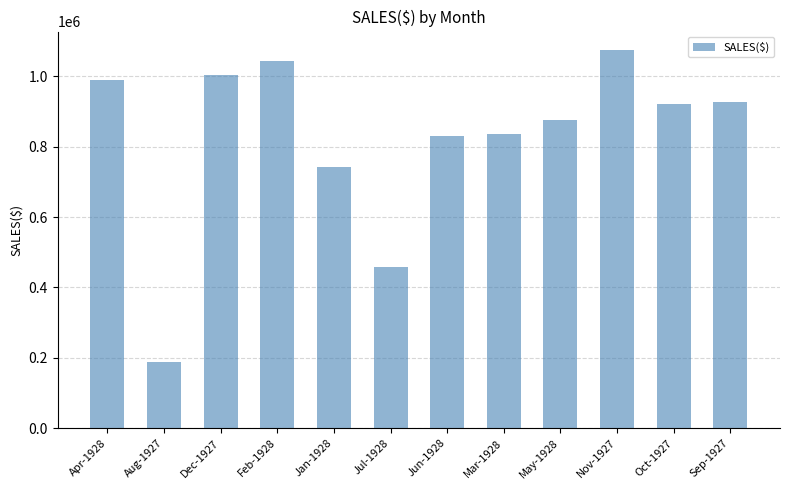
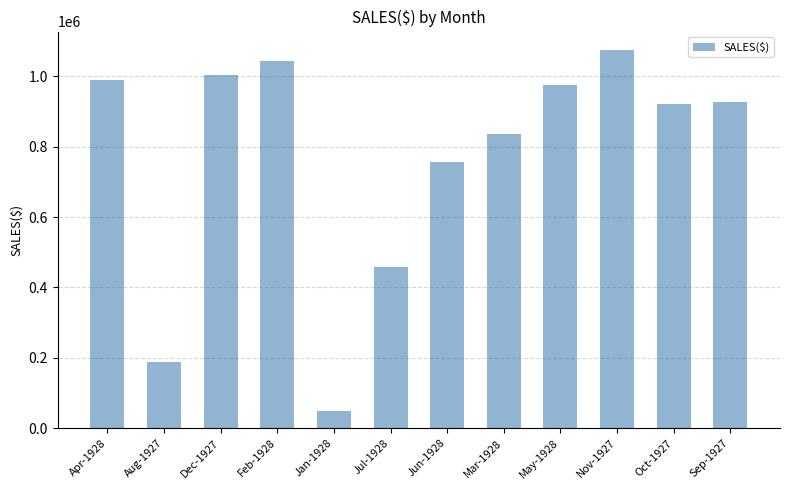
  {
    "Apr-1928": 990000,
    "Aug-1927": 190000,
    "Dec-1927": 1000000,
    "Feb-1928": 1040000,
-   "Jan-1928": 740000,
+   "Jan-1928": 50000,
    "Jul-1928": 460000,
-   "Jun-1928": 830000,
+   "Jun-1928": 760000,
    "Mar-1928": 840000,
-   "May-1928": 880000,
+   "May-1928": 980000,
    "Nov-1927": 1070000,
    "Oct-1927": 920000,
    "Sep-1927": 930000
  }
